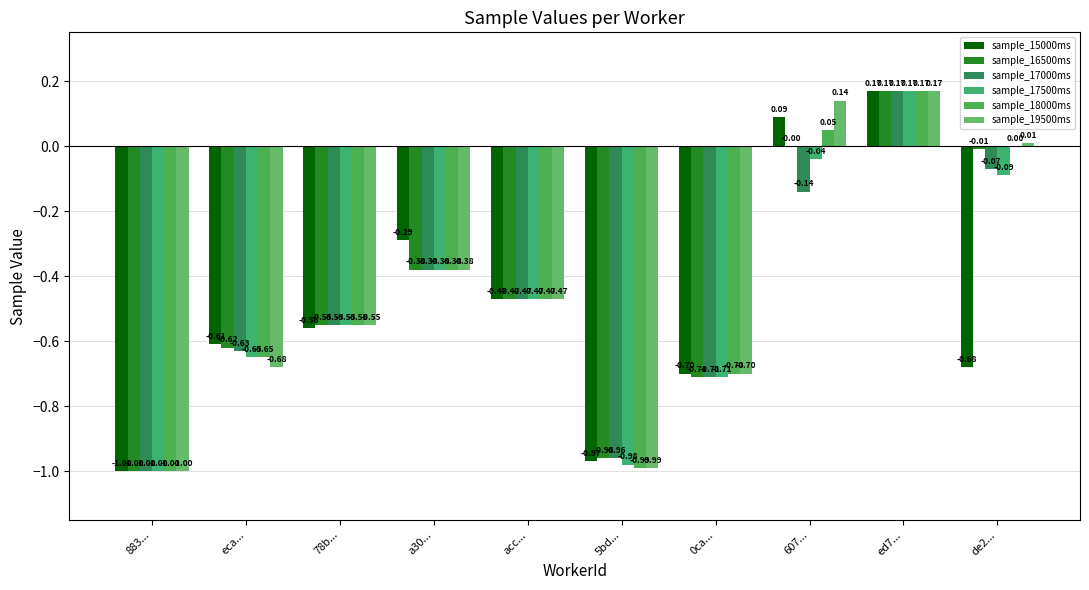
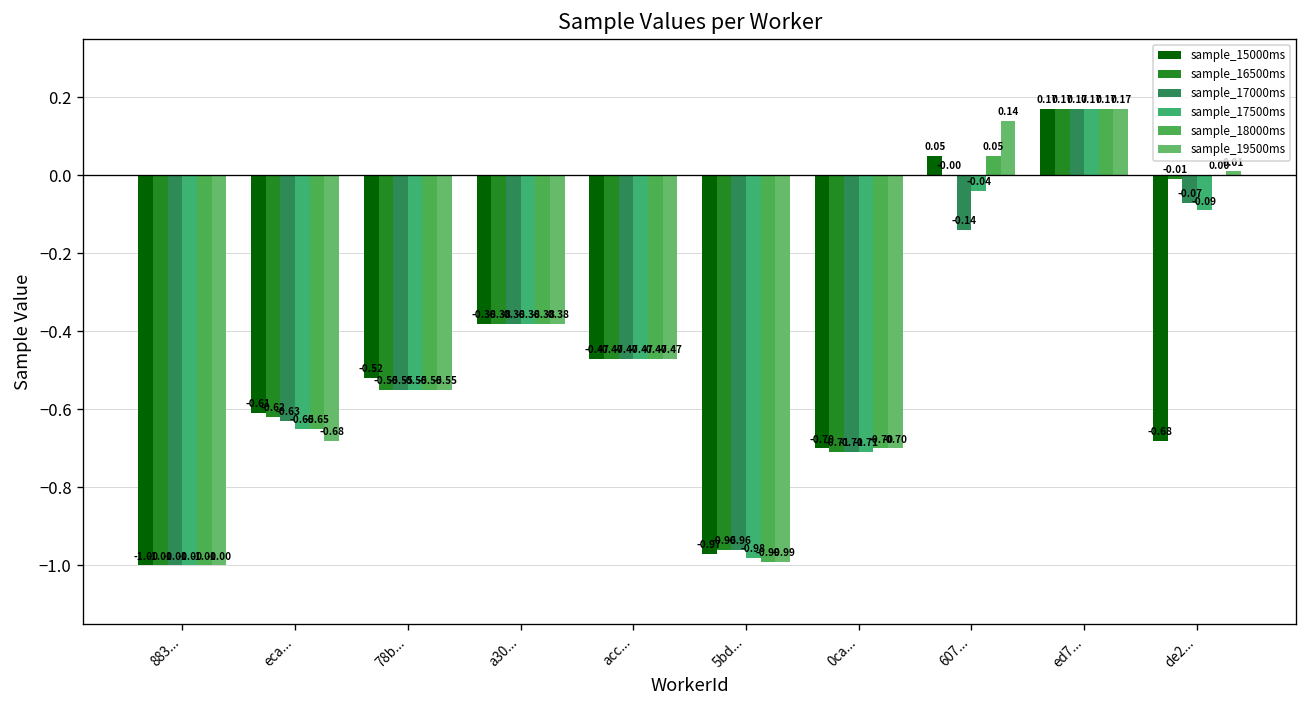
  {
    "sample_15000ms": {
-     "78b...": -0.56,
-     "a30...": -0.29,
-     "607...": 0.09,
+     "78b...": -0.52,
+     "a30...": -0.38,
+     "607...": 0.05,
      "de2...": -0.68
    }
  }
